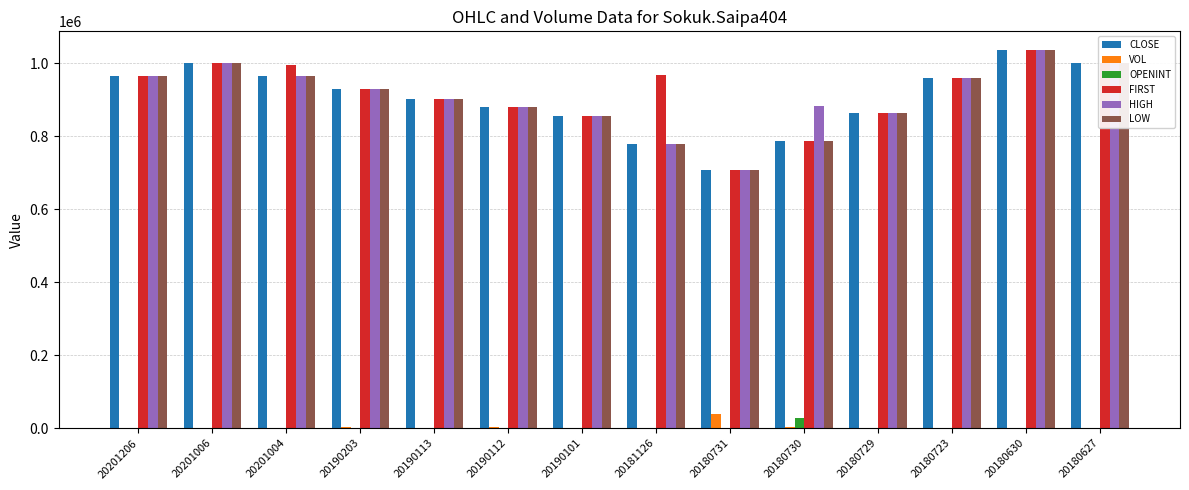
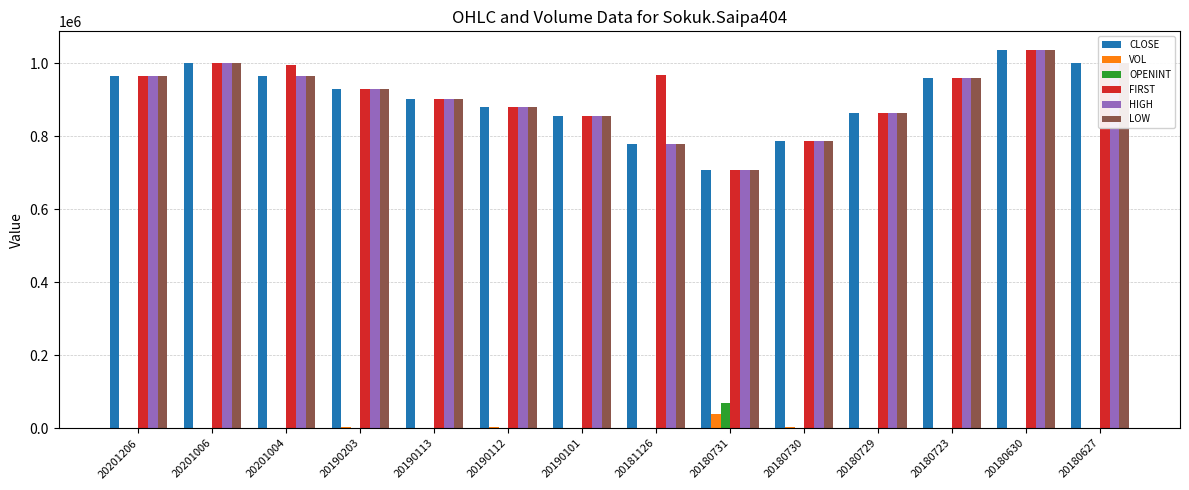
  {
    "CLOSE": {
      "20201206": 970000,
      "20201006": 1000000,
      "20201004": 970000,
      "20190203": 930000,
      "20190113": 900000,
      "20190112": 880000,
      "20190101": 860000,
      "20181126": 780000,
      "20180731": 710000,
      "20180730": 790000,
      "20180729": 860000,
      "20180723": 960000,
      "20180630": 1040000,
      "20180627": 1000000
    },
    "VOL": {
      "20180731": 40000
    },
    "OPENINT": {
-     "20180731": 0,
-     "20180730": 30000
+     "20180731": 70000,
+     "20180730": 0
    },
    "FIRST": {
      "20201206": 970000,
      "20201006": 1000000,
      "20201004": 990000,
      "20190203": 930000,
      "20190113": 900000,
      "20190112": 880000,
      "20190101": 860000,
      "20181126": 970000,
      "20180731": 710000,
      "20180730": 790000,
      "20180729": 860000,
      "20180723": 960000,
      "20180630": 1040000
    },
    "HIGH": {
      "20201206": 970000,
      "20201006": 1000000,
      "20201004": 970000,
      "20190203": 930000,
      "20190113": 900000,
      "20190112": 880000,
      "20190101": 860000,
      "20181126": 780000,
      "20180731": 710000,
-     "20180730": 880000,
+     "20180730": 790000,
      "20180729": 860000,
      "20180723": 960000,
      "20180630": 1040000
    },
    "LOW": {
      "20201206": 970000,
      "20201006": 1000000,
      "20201004": 970000,
      "20190203": 930000,
      "20190113": 900000,
      "20190112": 880000,
      "20190101": 860000,
      "20181126": 780000,
      "20180731": 710000,
      "20180730": 790000,
      "20180729": 860000,
      "20180723": 960000,
      "20180630": 1040000
    }
  }
